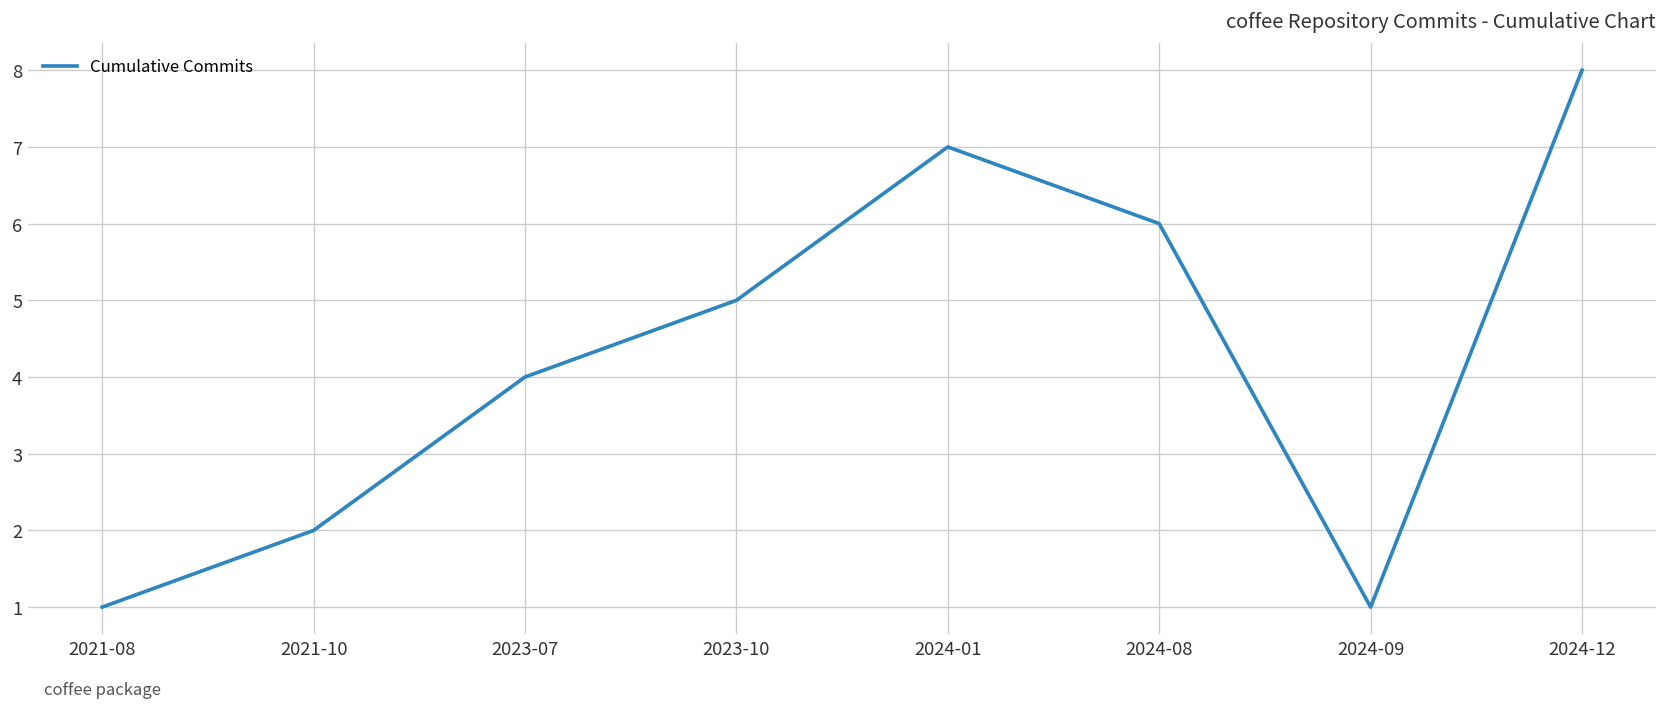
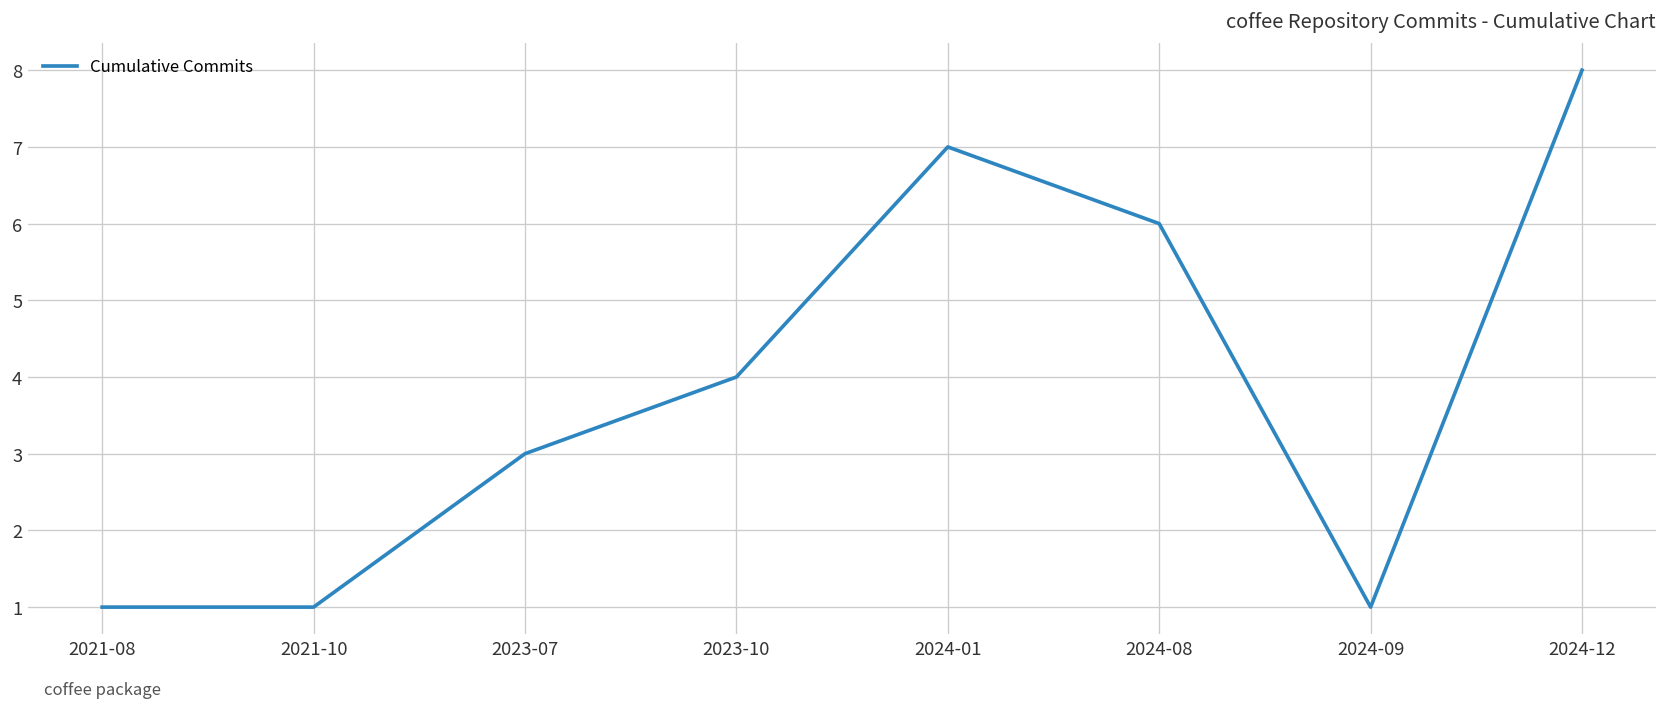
  {
    "2021-08": 1,
-   "2021-10": 2,
-   "2023-07": 4,
-   "2023-10": 5,
+   "2021-10": 1,
+   "2023-07": 3,
+   "2023-10": 4,
    "2024-01": 7,
    "2024-08": 6,
    "2024-09": 1,
    "2024-12": 8
  }
